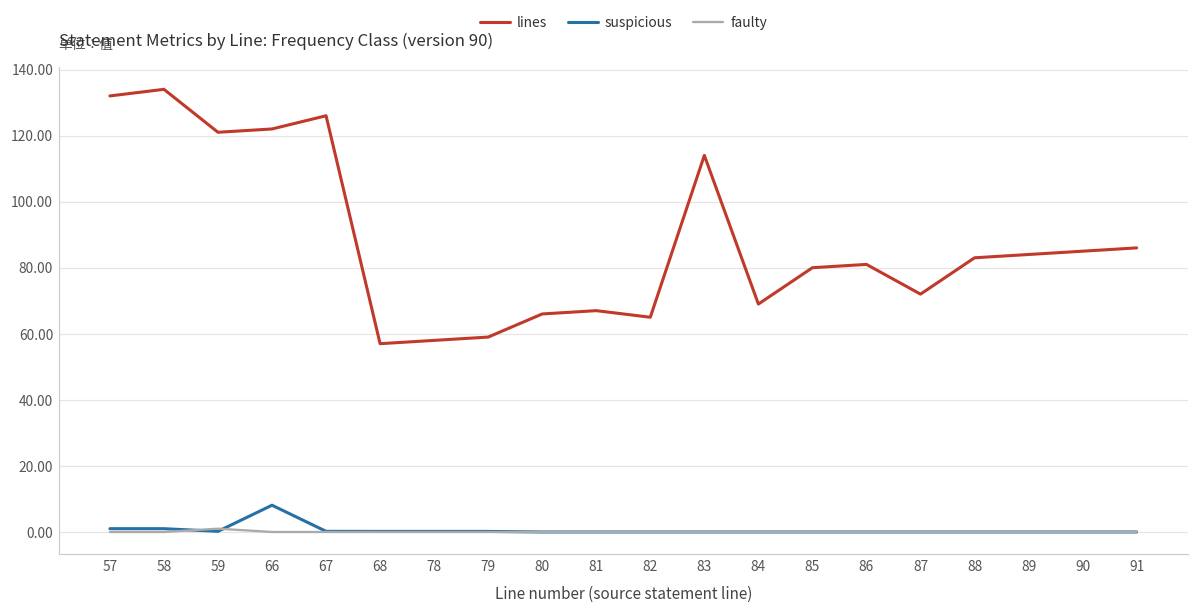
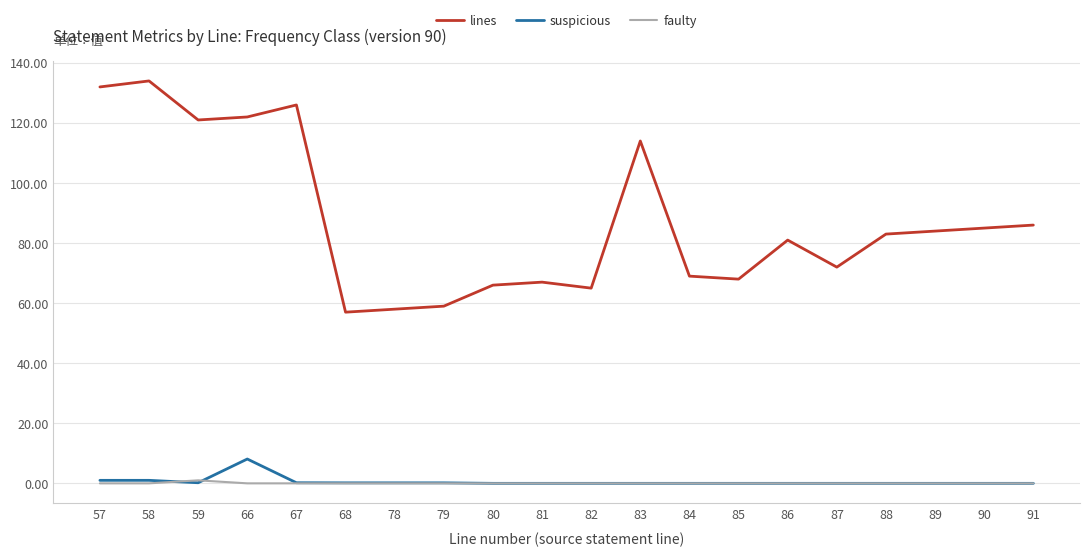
  {
    "lines": {
      "57": 132,
      "58": 134,
      "59": 121,
      "66": 122,
      "67": 126,
      "68": 57,
      "78": 58,
      "79": 59,
      "80": 66,
      "81": 67,
      "82": 65,
      "83": 114,
      "84": 69,
-     "85": 80,
+     "85": 68,
      "86": 81,
      "87": 72,
      "88": 83,
      "89": 84,
      "90": 85,
      "91": 86
    },
    "suspicious": {
      "57": 1,
      "58": 1,
      "66": 8
    },
    "faulty": {
      "57": 0,
      "58": 0,
      "66": 0
    }
  }
